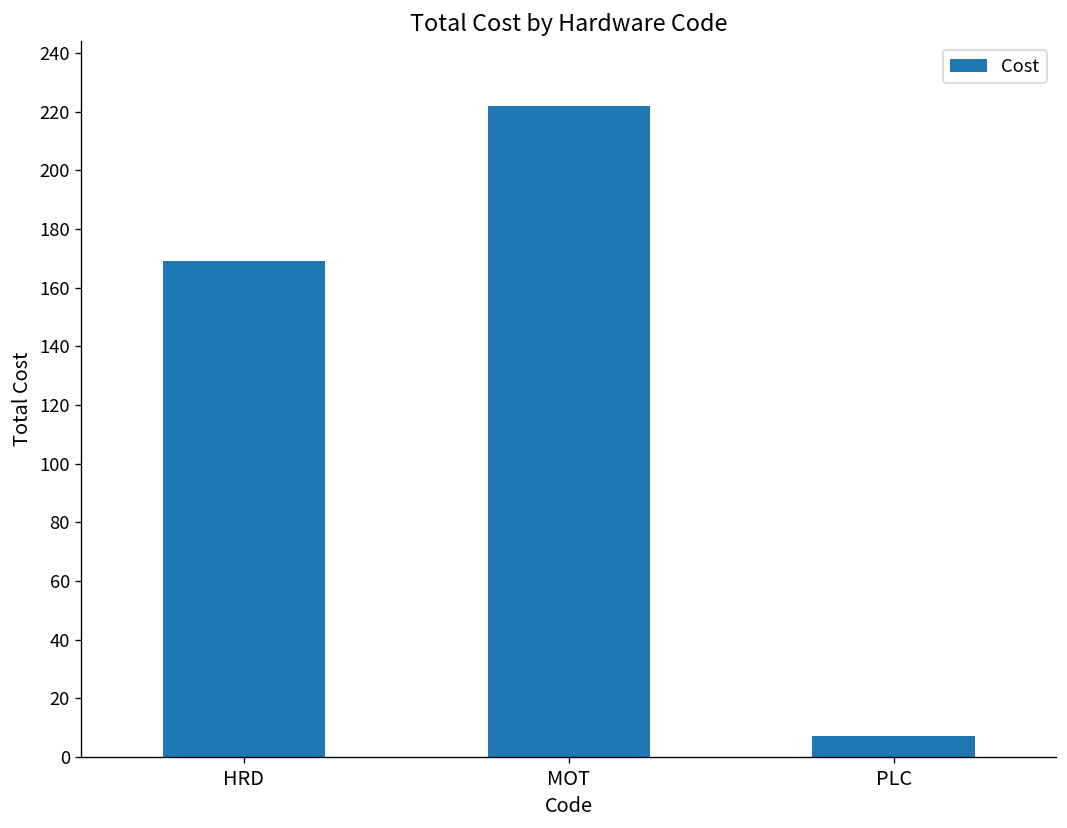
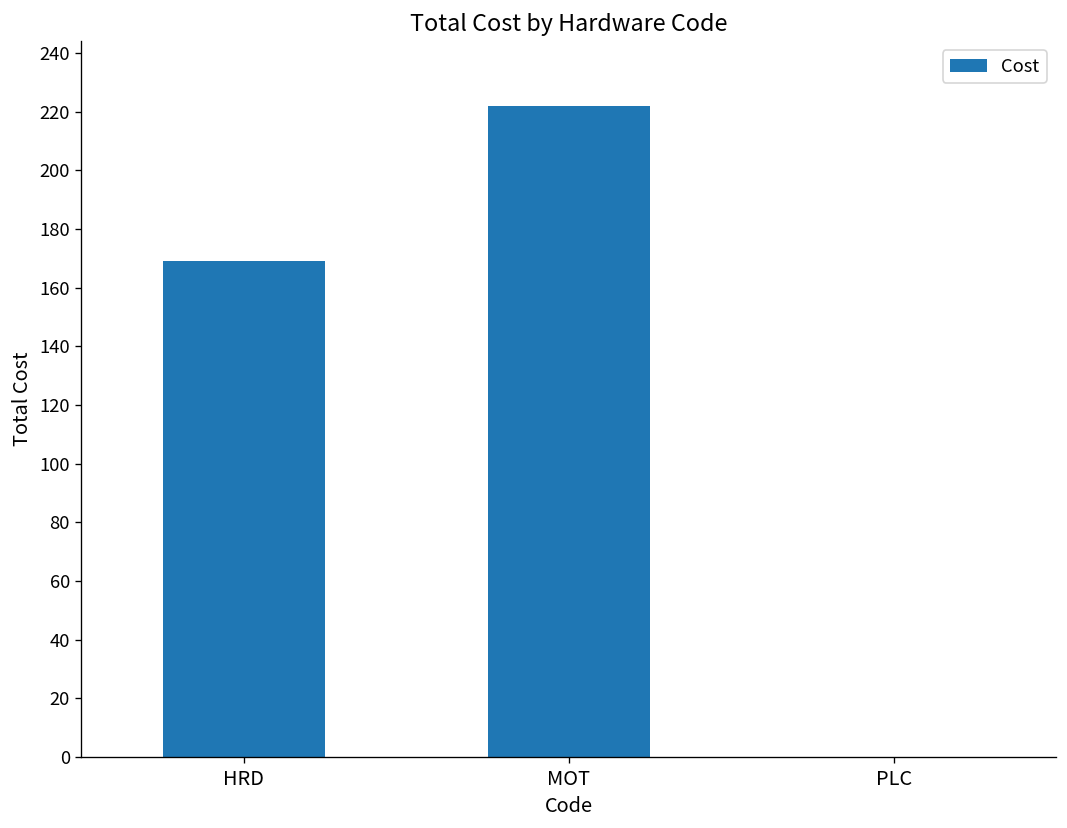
  {
    "HRD": 169,
    "MOT": 222,
-   "PLC": 7
+   "PLC": 0
  }
